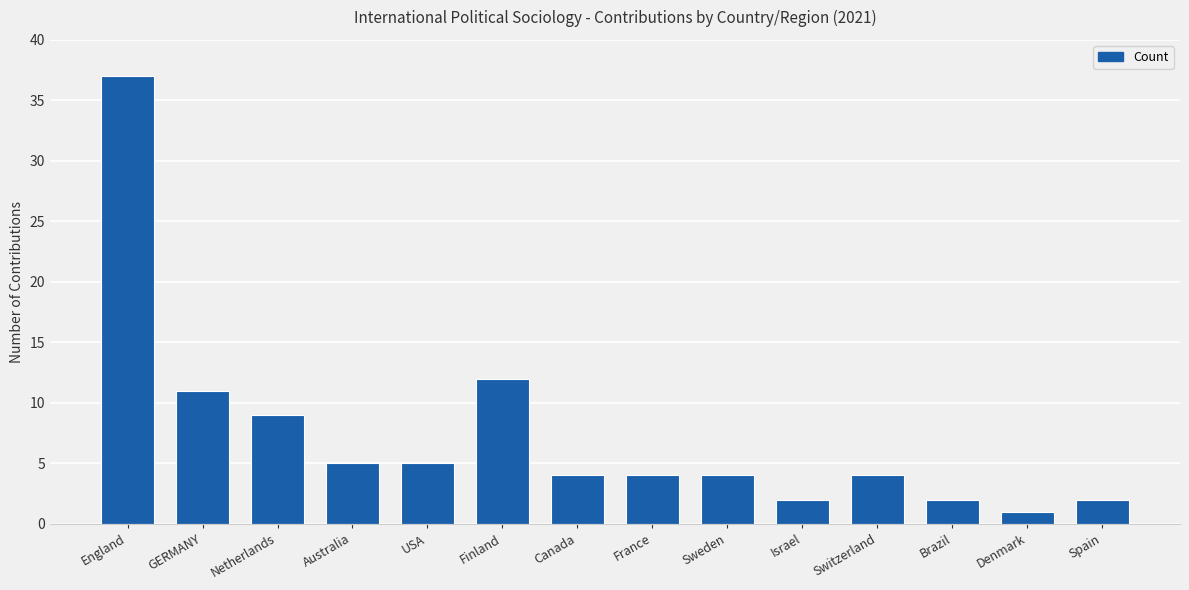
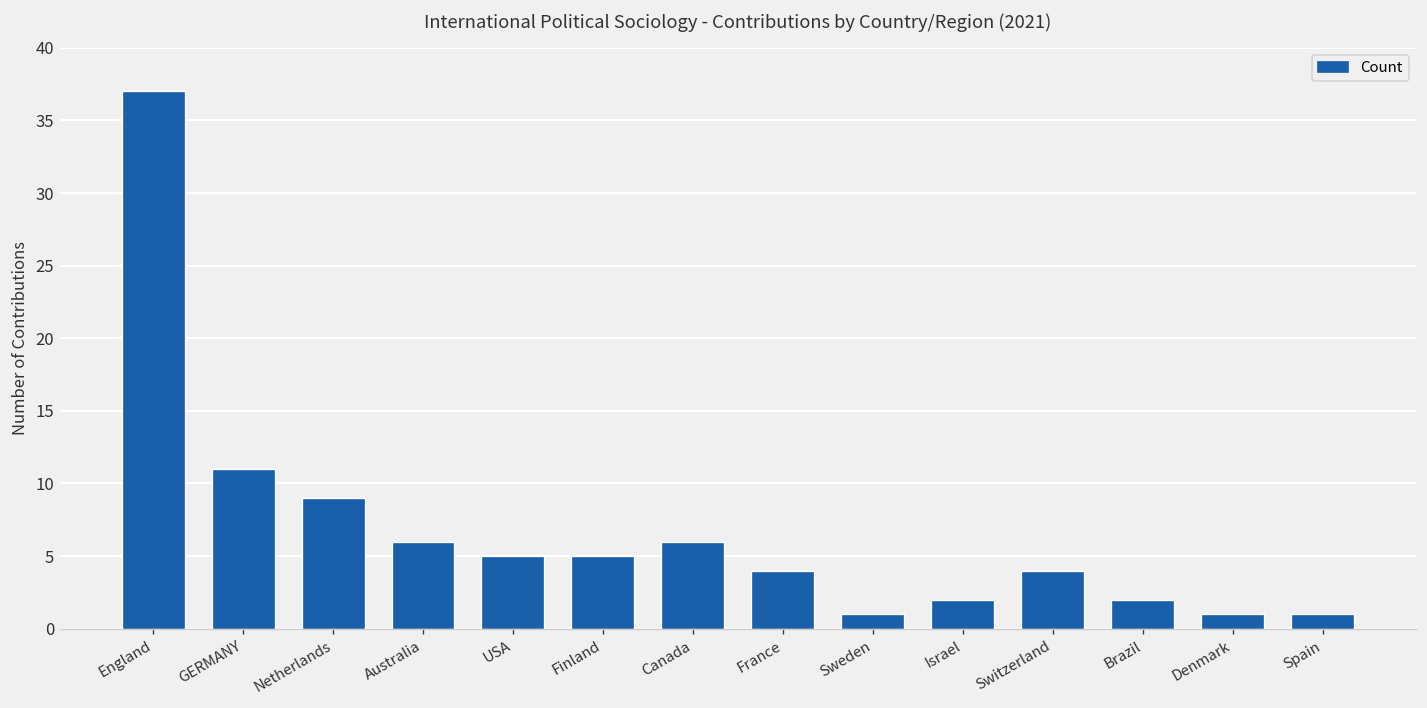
  {
    "England": 37,
    "GERMANY": 11,
    "Netherlands": 9,
-   "Australia": 5,
+   "Australia": 6,
    "USA": 5,
-   "Finland": 12,
-   "Canada": 4,
+   "Finland": 5,
+   "Canada": 6,
    "France": 4,
-   "Sweden": 4,
+   "Sweden": 1,
    "Israel": 2,
    "Switzerland": 4,
    "Brazil": 2,
    "Denmark": 1,
-   "Spain": 2
+   "Spain": 1
  }
